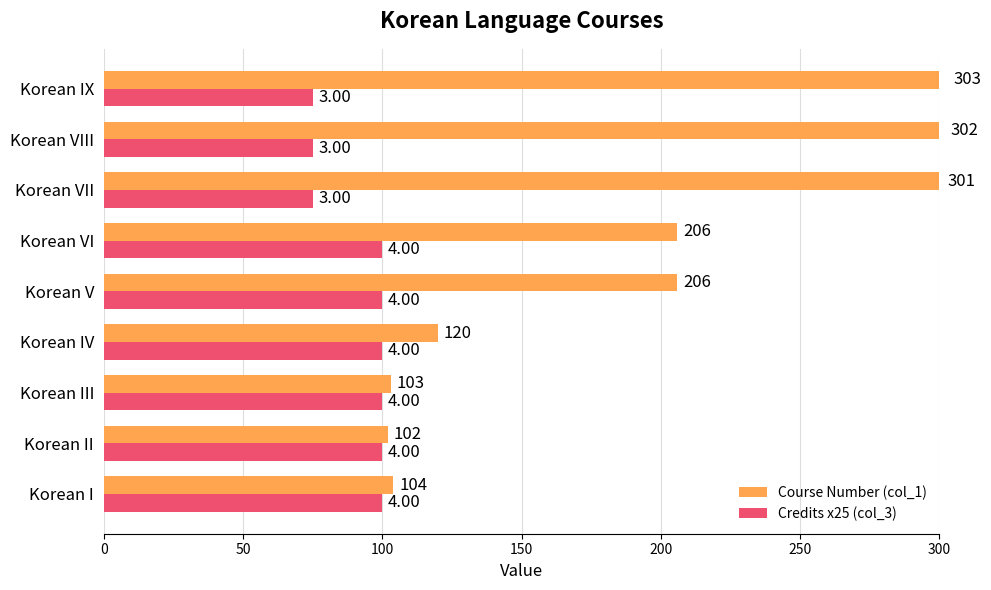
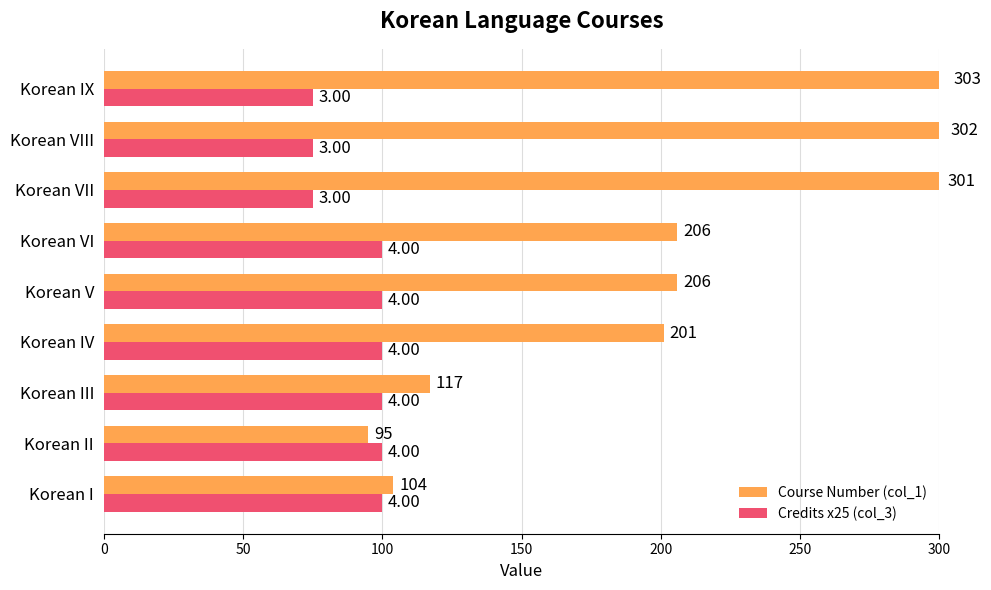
  {
    "Course Number (col_1)": {
      "Korean VI": 206,
      "Korean V": 206,
-     "Korean IV": 120,
-     "Korean III": 103,
-     "Korean II": 102,
+     "Korean IV": 201,
+     "Korean III": 117,
+     "Korean II": 95,
      "Korean I": 104
    }
  }
